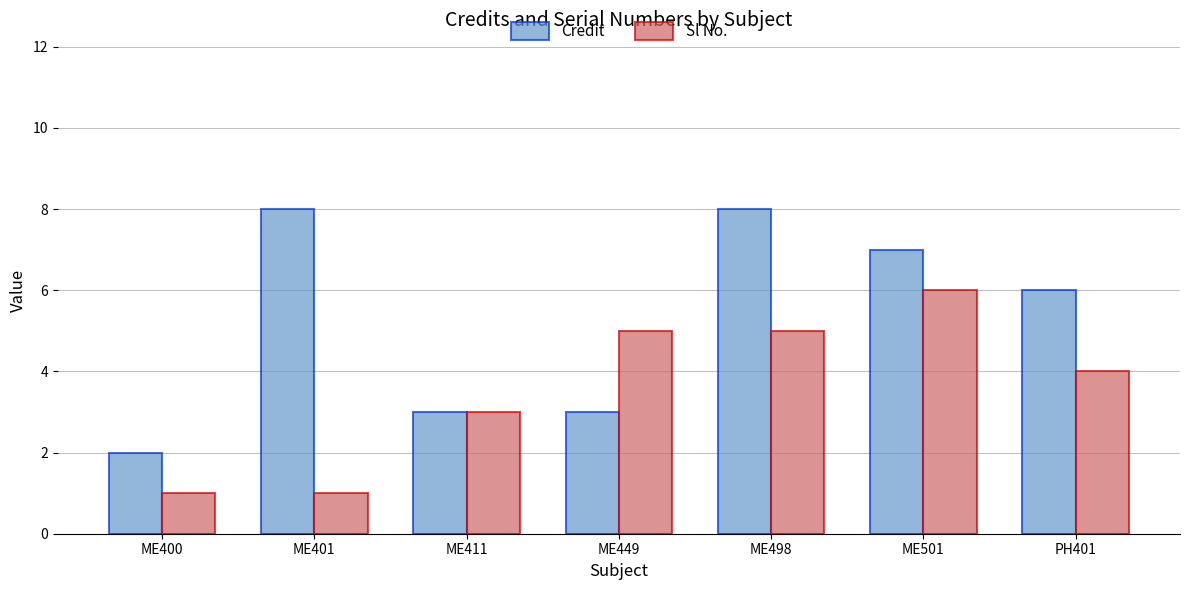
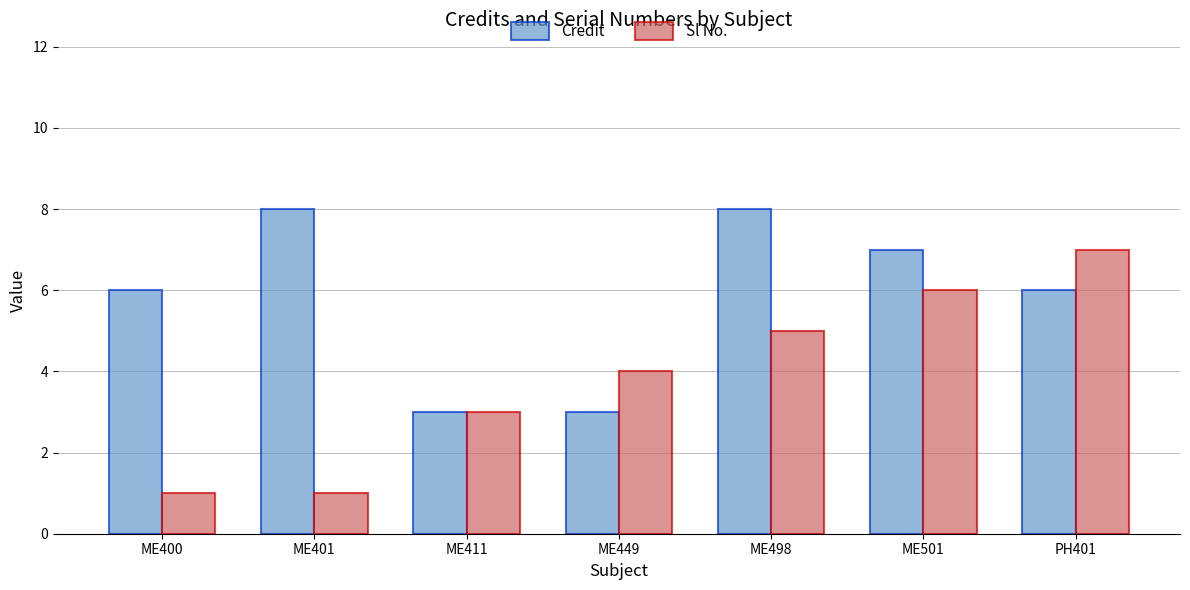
  {
    "Credit": {
-     "ME400": 2,
+     "ME400": 6,
      "ME401": 8,
      "ME411": 3,
      "ME449": 3,
      "ME498": 8,
      "ME501": 7,
      "PH401": 6
    },
    "Sl No.": {
      "ME400": 1,
      "ME401": 1,
      "ME411": 3,
-     "ME449": 5,
+     "ME449": 4,
      "ME498": 5,
      "ME501": 6,
-     "PH401": 4
+     "PH401": 7
    }
  }
